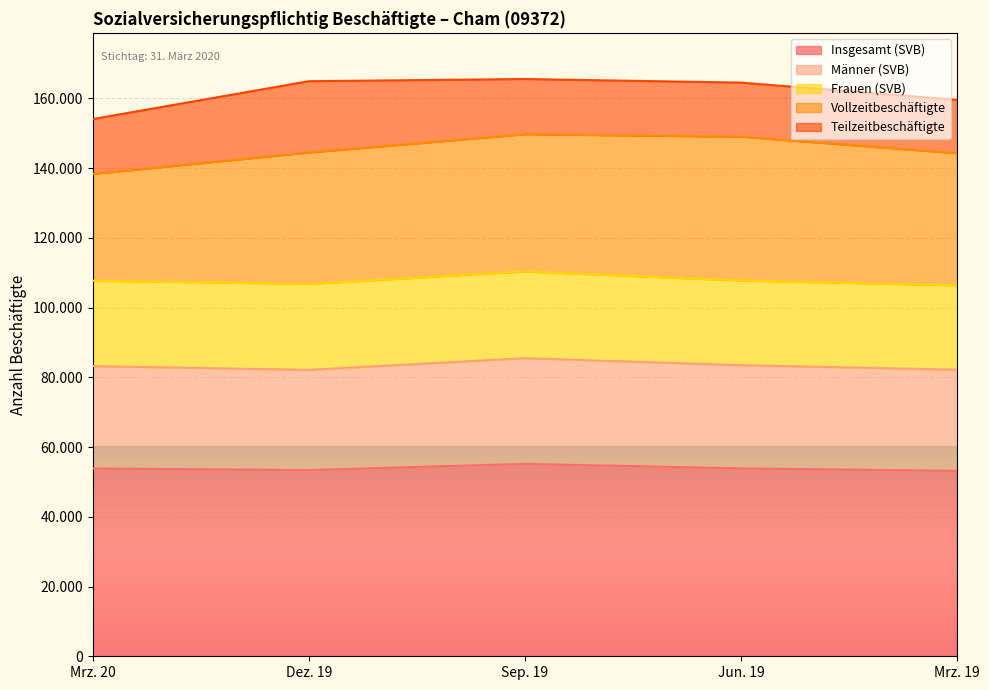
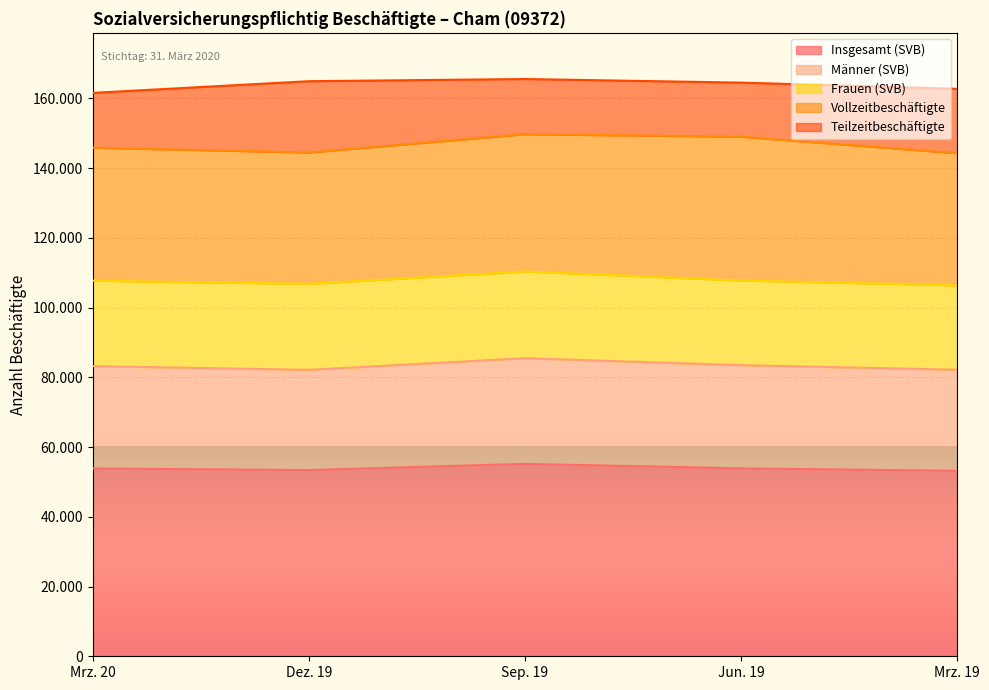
  {
    "Frauen (SVB)": {
      "Mrz. 20": 25,
      "Dez. 19": 25,
      "Sep. 19": 25,
      "Jun. 19": 24,
      "Mrz. 19": 24
    },
    "Vollzeitbeschäftigte": {
-     "Mrz. 20": 31,
+     "Mrz. 20": 38,
      "Dez. 19": 38,
      "Sep. 19": 39,
      "Jun. 19": 41,
      "Mrz. 19": 38
    },
    "Teilzeitbeschäftigte": {
      "Mrz. 20": 16,
      "Dez. 19": 20,
      "Sep. 19": 16,
      "Jun. 19": 16,
-     "Mrz. 19": 15
+     "Mrz. 19": 18
    }
  }
